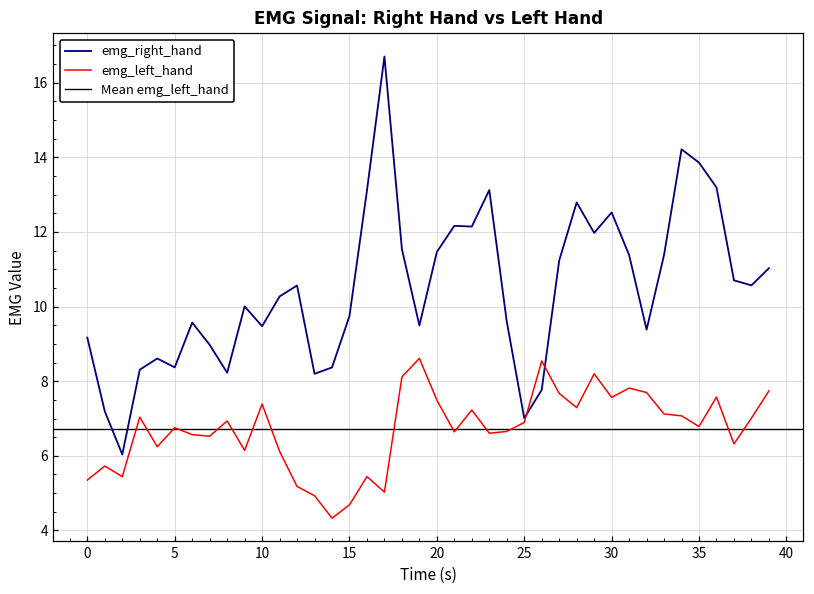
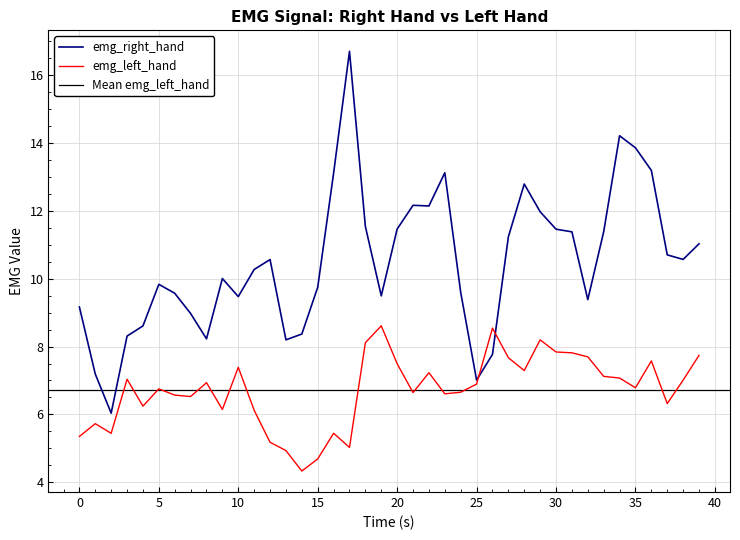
  {
    "emg_right_hand": {
      "0": 9.2,
-     "5": 8.4,
+     "5": 9.8,
      "10": 9.5,
      "15": 9.7,
      "20": 11.5,
      "25": 7.0,
-     "30": 12.5,
+     "30": 11.5,
      "35": 13.9
    },
    "emg_left_hand": {
      "0": 5.4,
      "5": 6.8,
      "10": 7.4,
      "15": 4.7,
      "20": 7.5,
      "25": 6.9,
-     "30": 7.6,
+     "30": 7.8,
      "35": 6.8
    }
  }
